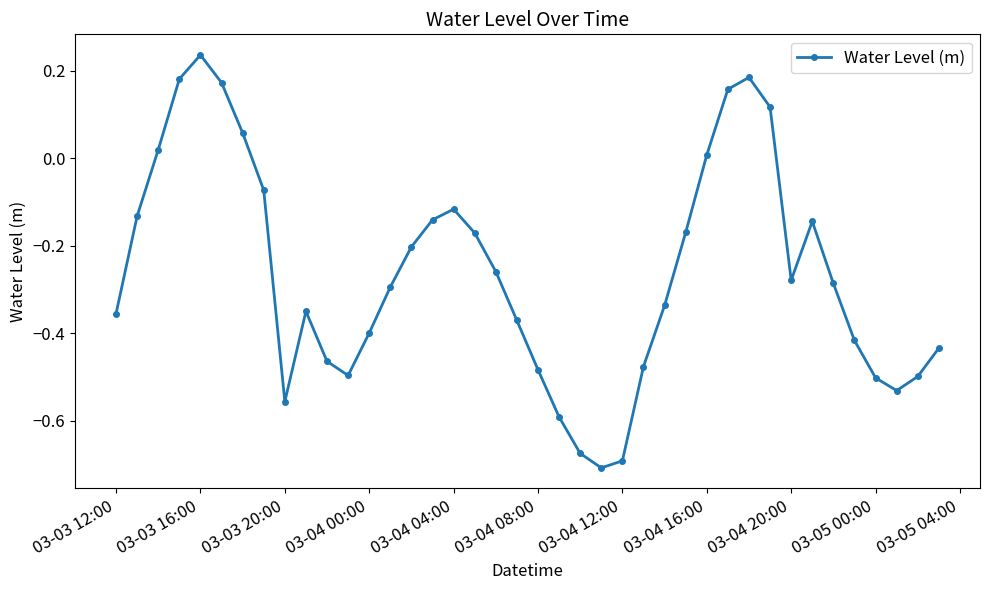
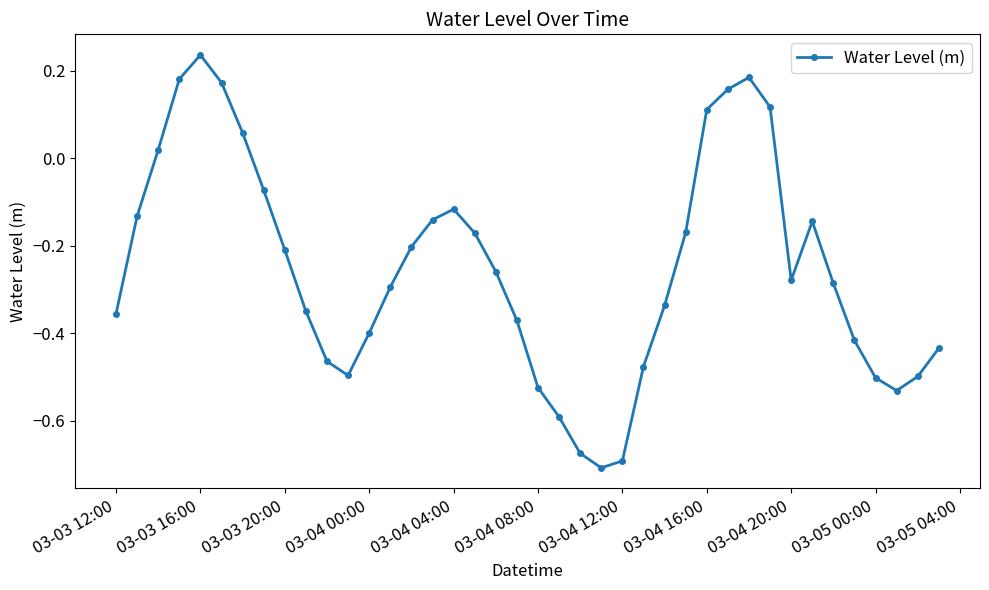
  {
    "03-03 12:00": -0.36,
    "03-03 16:00": 0.24,
-   "03-03 20:00": -0.56,
+   "03-03 20:00": -0.21,
    "03-04 00:00": -0.40,
    "03-04 04:00": -0.12,
-   "03-04 08:00": -0.48,
+   "03-04 08:00": -0.52,
    "03-04 12:00": -0.69,
-   "03-04 16:00": 0.01,
+   "03-04 16:00": 0.11,
    "03-04 20:00": -0.28,
    "03-05 00:00": -0.50
  }
